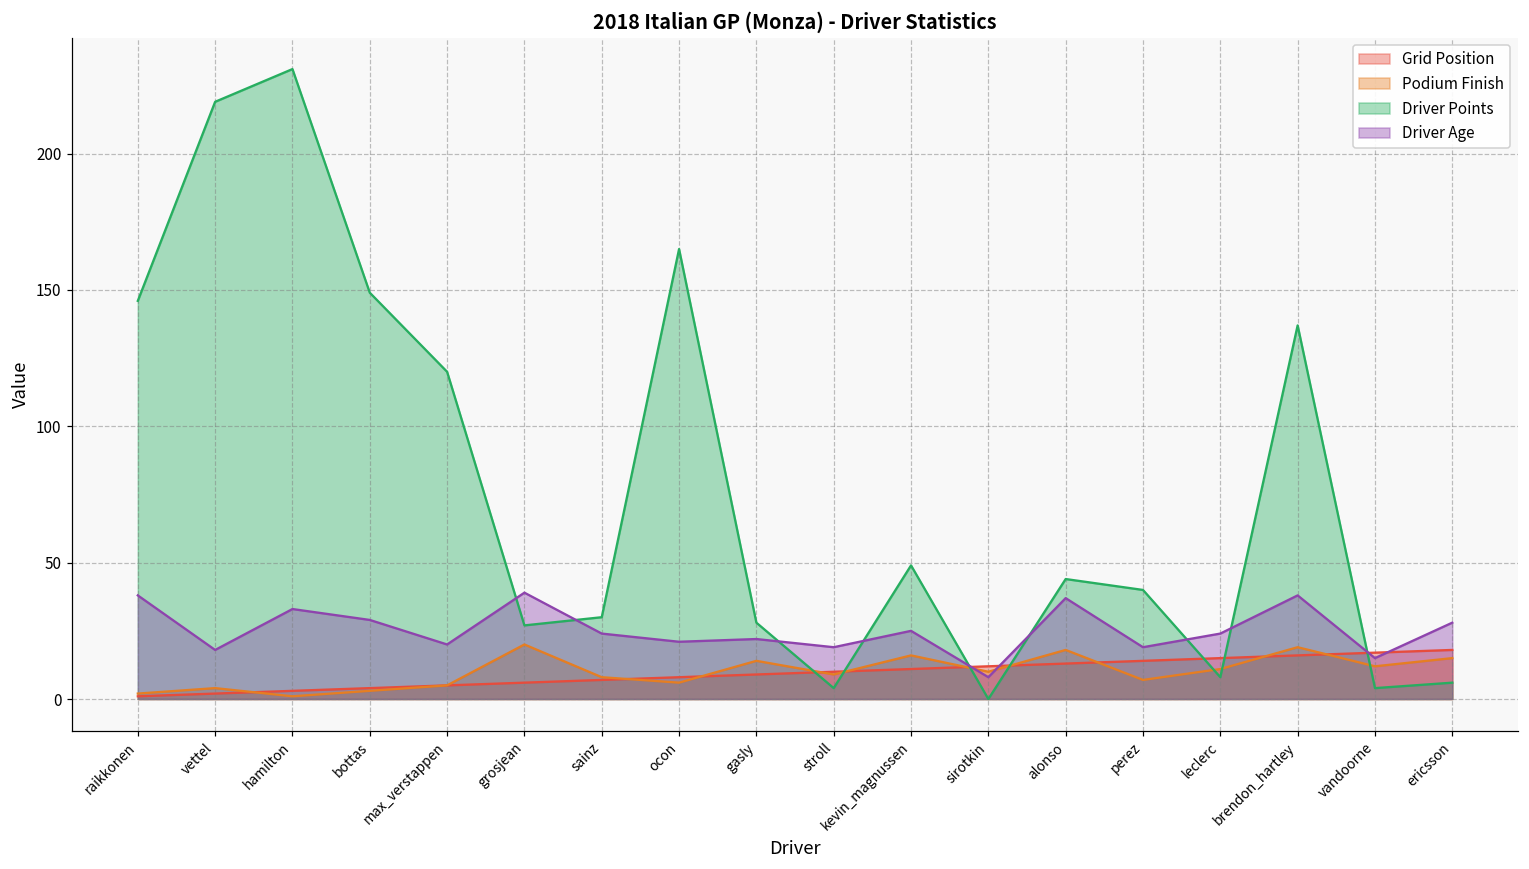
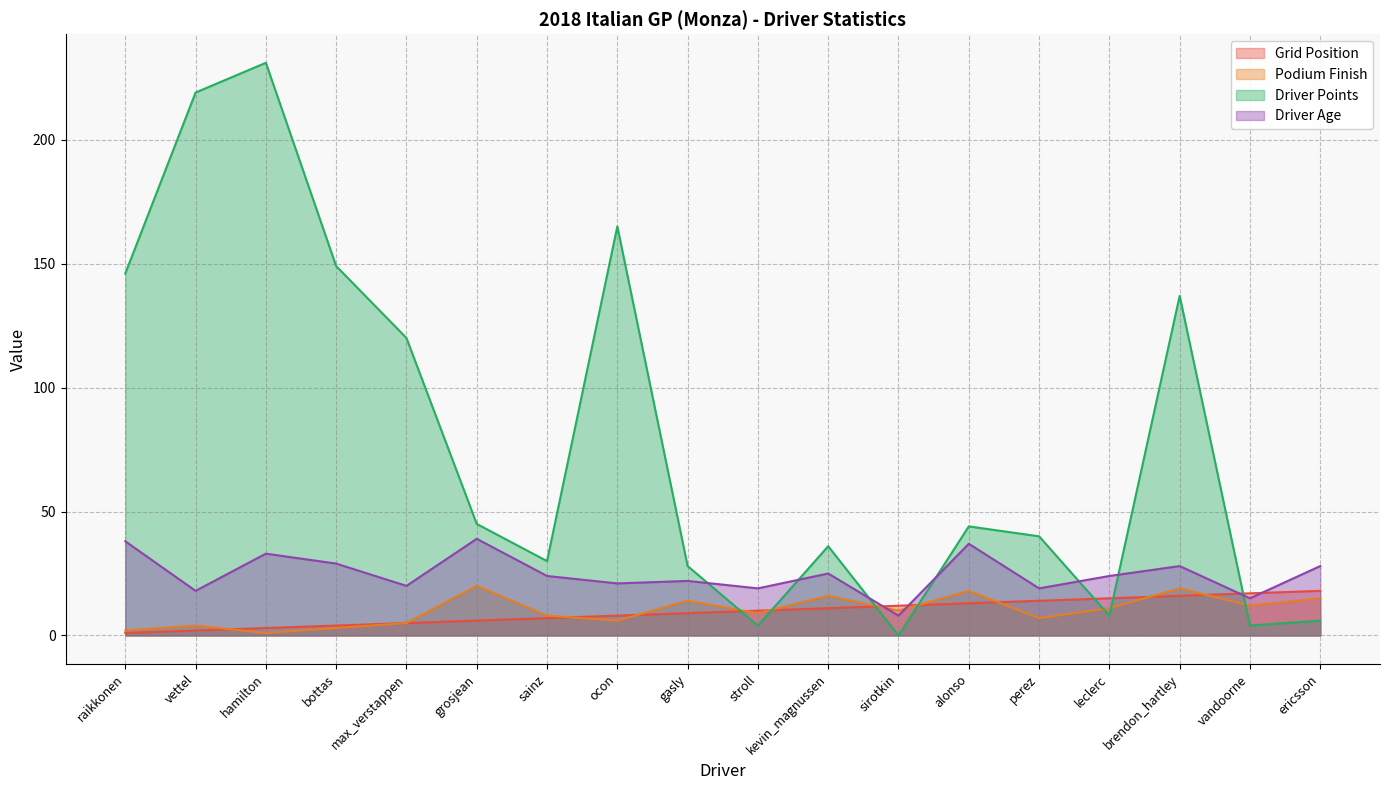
  {
    "Driver Points": {
      "raikkonen": 146,
      "vettel": 219,
      "hamilton": 231,
      "bottas": 149,
      "max_verstappen": 120,
-     "grosjean": 27,
+     "grosjean": 45,
      "sainz": 30,
      "ocon": 165,
      "gasly": 28,
      "stroll": 4,
-     "kevin_magnussen": 49,
+     "kevin_magnussen": 36,
      "sirotkin": 0,
      "alonso": 44,
      "perez": 40,
      "leclerc": 8,
      "brendon_hartley": 137,
      "vandoorne": 4,
      "ericsson": 6
    },
    "Driver Age": {
      "raikkonen": 38,
      "vettel": 18,
      "hamilton": 33,
      "bottas": 29,
      "max_verstappen": 20,
      "grosjean": 39,
      "sainz": 24,
      "ocon": 21,
      "gasly": 22,
      "stroll": 19,
      "kevin_magnussen": 25,
      "sirotkin": 8,
      "alonso": 37,
      "perez": 19,
      "leclerc": 24,
-     "brendon_hartley": 38,
+     "brendon_hartley": 28,
      "vandoorne": 15,
      "ericsson": 28
    }
  }
